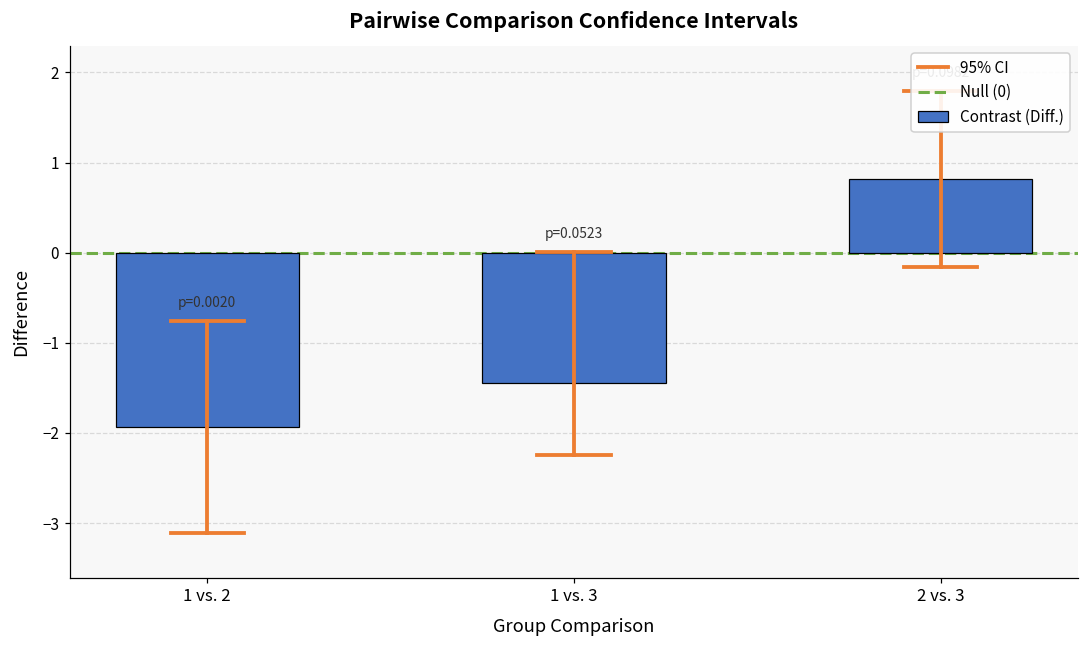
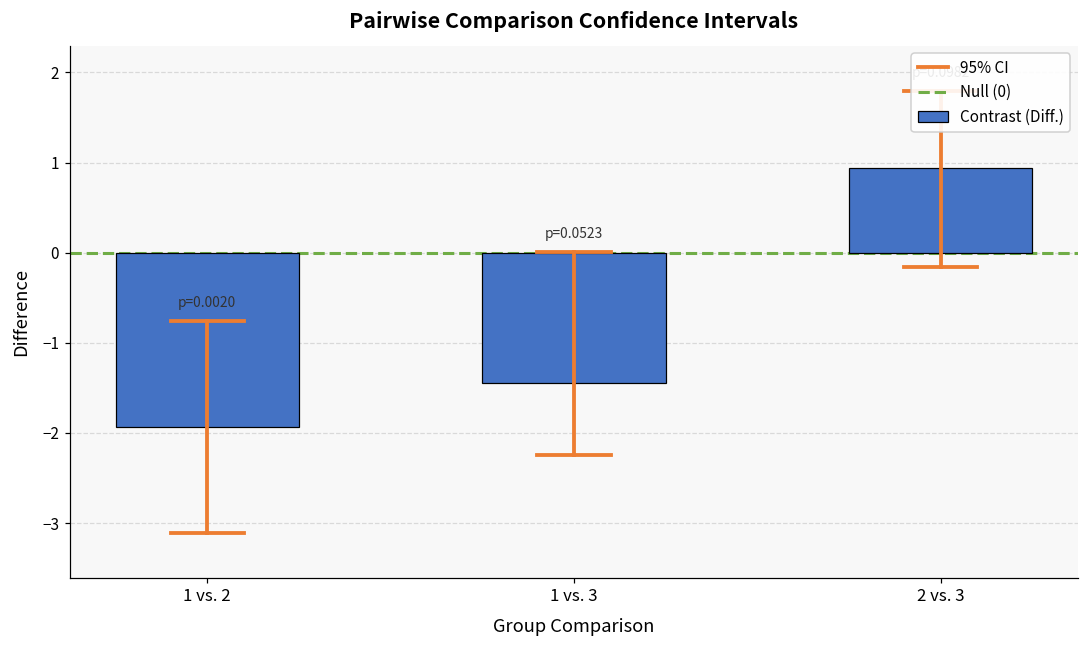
  {
    "Contrast (Diff.)": {
      "1 vs. 3": -1.4,
-     "2 vs. 3": 0.8
+     "2 vs. 3": 0.9
    }
  }
